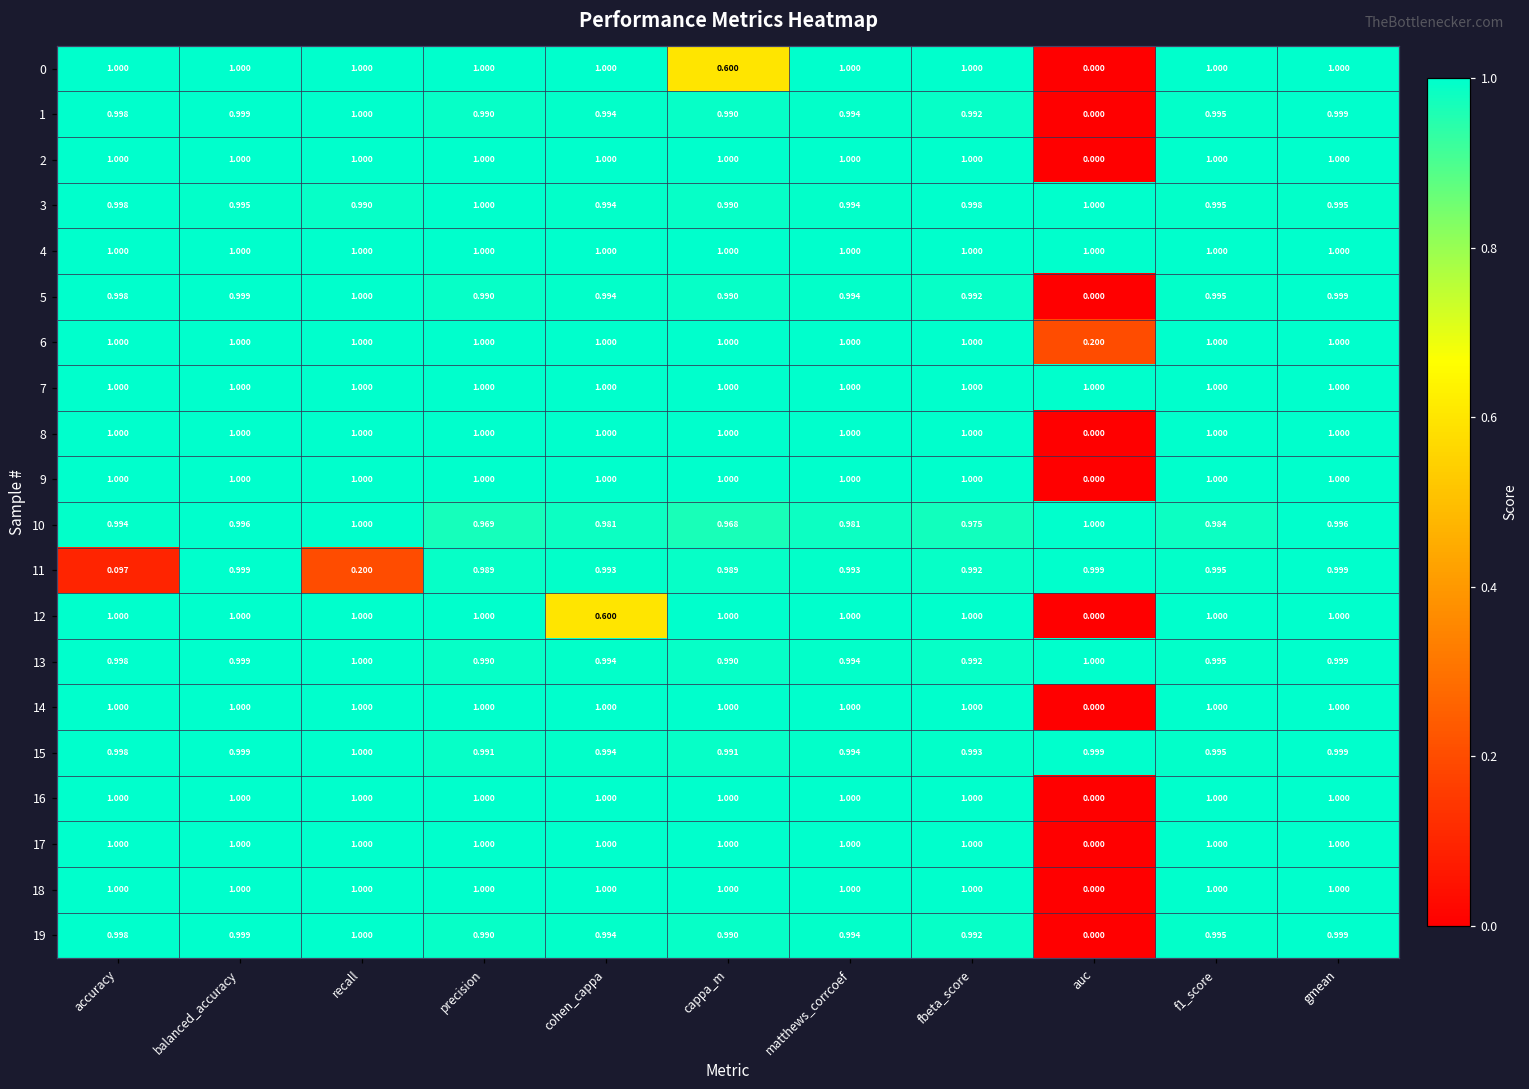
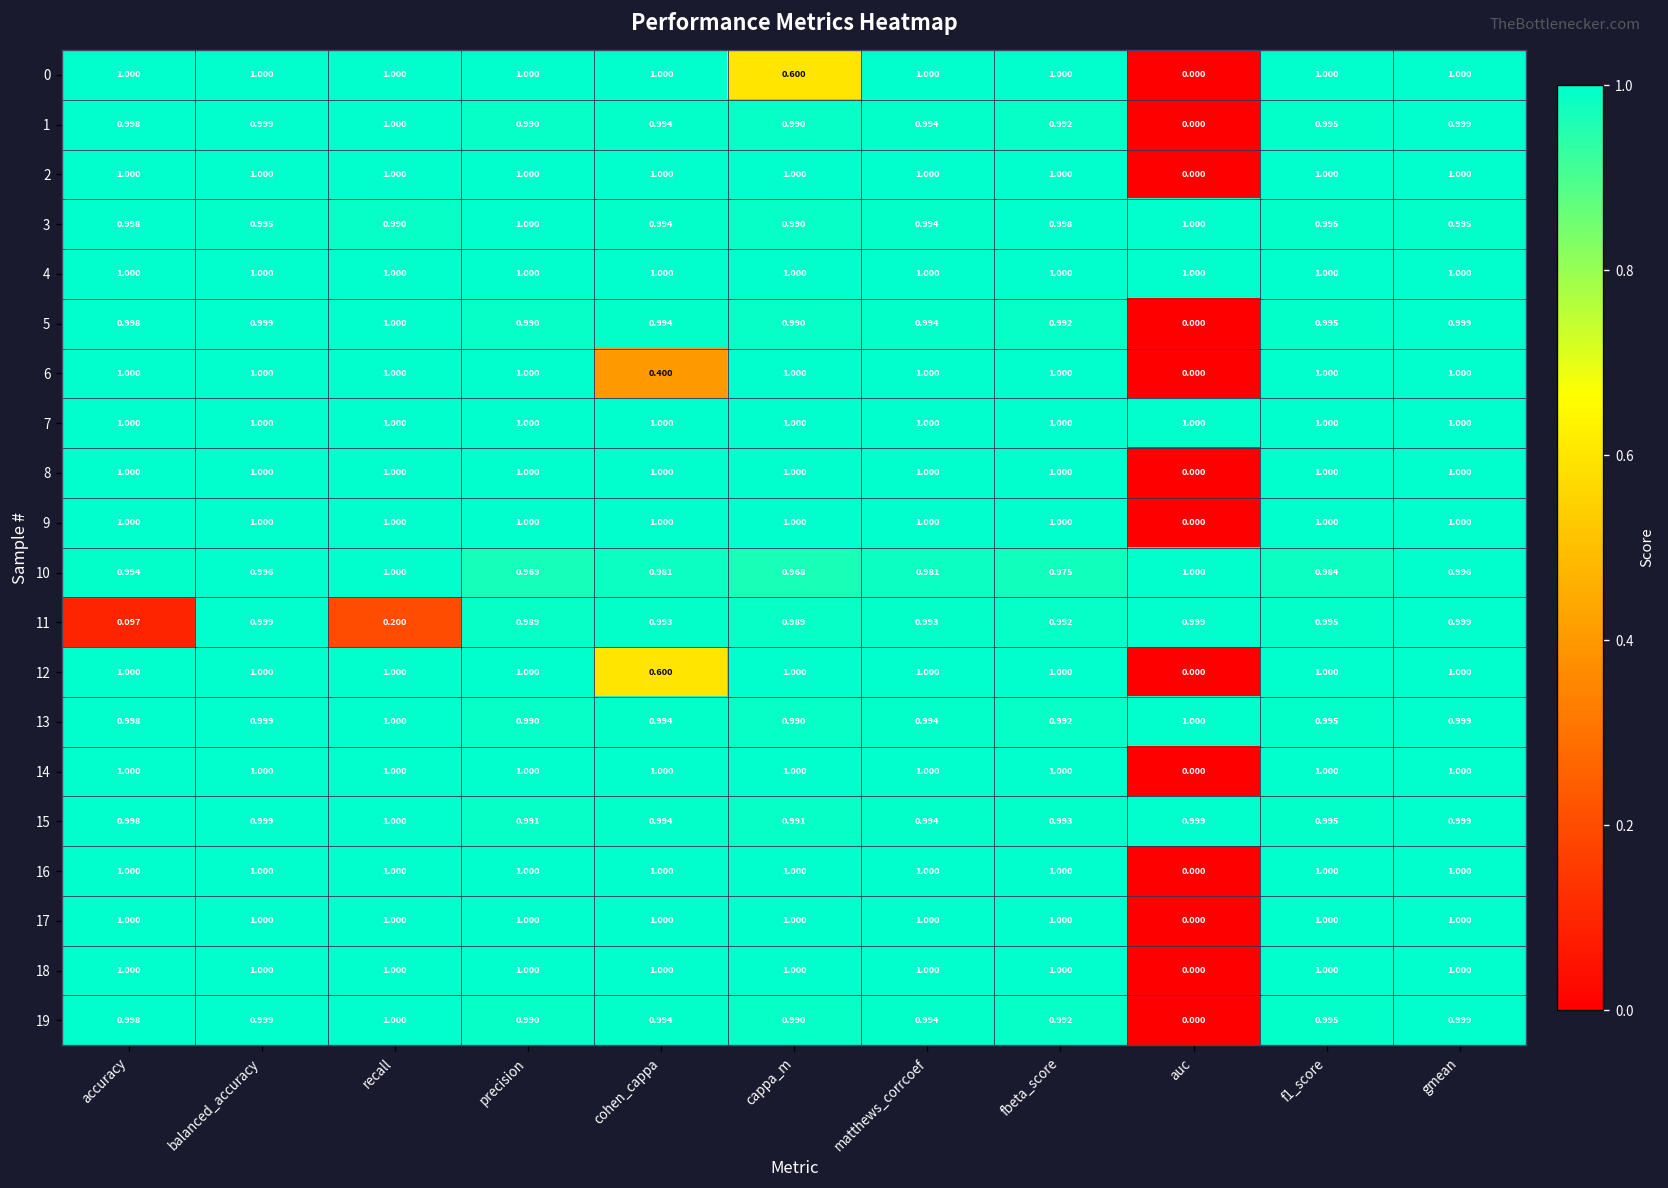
  {
    "6": {
      "accuracy": 1.000,
      "balanced_accuracy": 1.000,
      "recall": 1.000,
      "precision": 1.000,
-     "cohen_cappa": 1.000,
+     "cohen_cappa": 0.400,
      "cappa_m": 1.000,
      "matthews_corrcoef": 1.000,
      "fbeta_score": 1.000,
-     "auc": 0.200,
+     "auc": 0.000,
      "f1_score": 1.000,
      "gmean": 1.000
    }
  }
